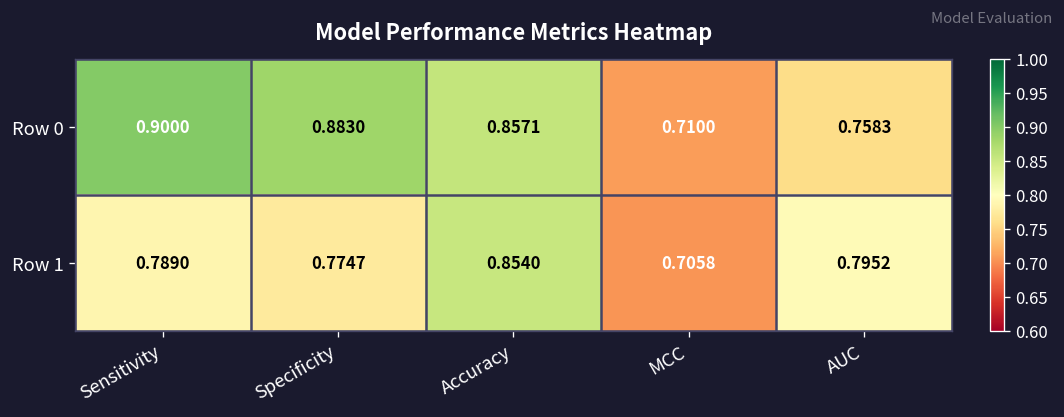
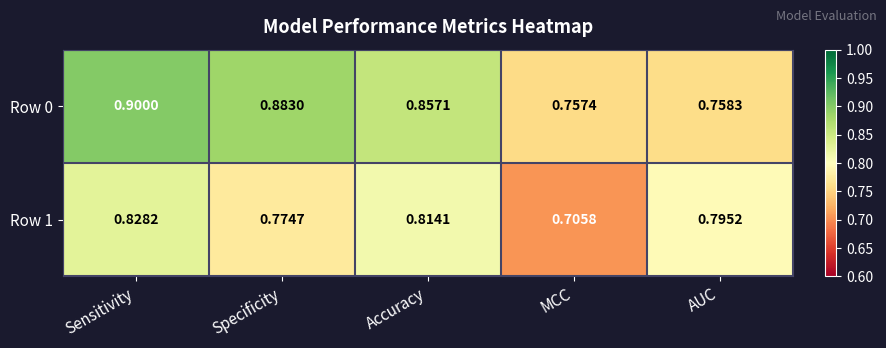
  {
    "Row 0": {
      "Sensitivity": 0.9000,
      "Specificity": 0.8830,
      "Accuracy": 0.8571,
-     "MCC": 0.7100,
+     "MCC": 0.7574,
      "AUC": 0.7583
    },
    "Row 1": {
-     "Sensitivity": 0.7890,
+     "Sensitivity": 0.8282,
      "Specificity": 0.7747,
-     "Accuracy": 0.8540,
+     "Accuracy": 0.8141,
      "MCC": 0.7058,
      "AUC": 0.7952
    }
  }
